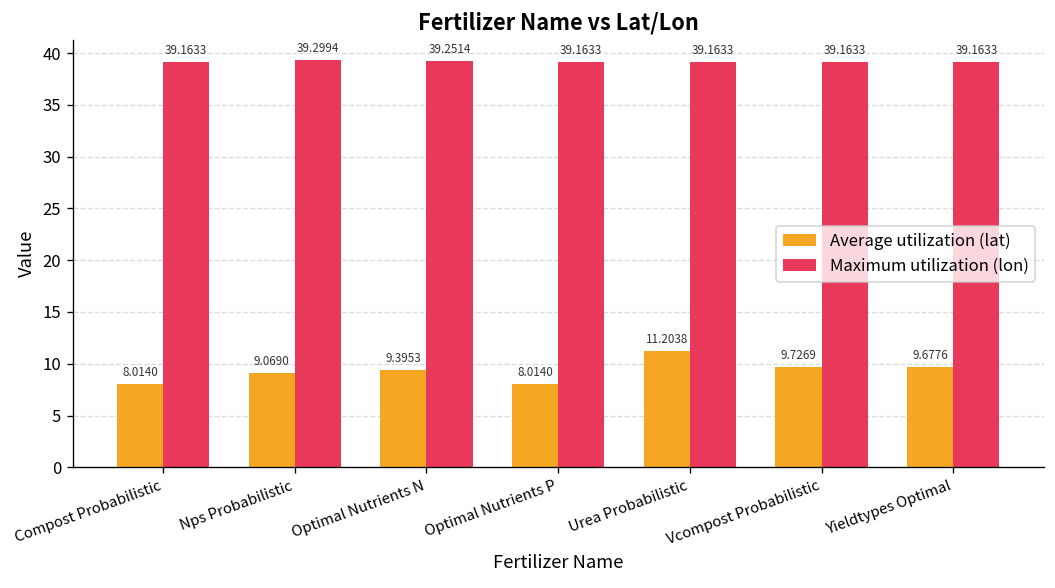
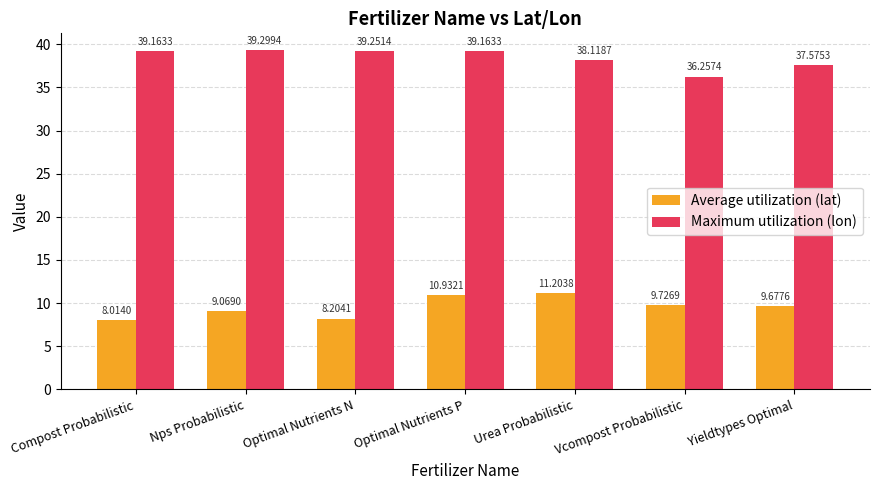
  {
    "Average utilization (lat)": {
      "Compost Probabilistic": 8.0140,
      "Nps Probabilistic": 9.0690,
-     "Optimal Nutrients N": 9.3953,
-     "Optimal Nutrients P": 8.0140,
+     "Optimal Nutrients N": 8.2041,
+     "Optimal Nutrients P": 10.9321,
      "Urea Probabilistic": 11.2038,
      "Vcompost Probabilistic": 9.7269,
      "Yieldtypes Optimal": 9.6776
    },
    "Maximum utilization (lon)": {
      "Compost Probabilistic": 39.1633,
      "Nps Probabilistic": 39.2994,
      "Optimal Nutrients N": 39.2514,
      "Optimal Nutrients P": 39.1633,
-     "Urea Probabilistic": 39.1633,
-     "Vcompost Probabilistic": 39.1633,
-     "Yieldtypes Optimal": 39.1633
+     "Urea Probabilistic": 38.1187,
+     "Vcompost Probabilistic": 36.2574,
+     "Yieldtypes Optimal": 37.5753
    }
  }
